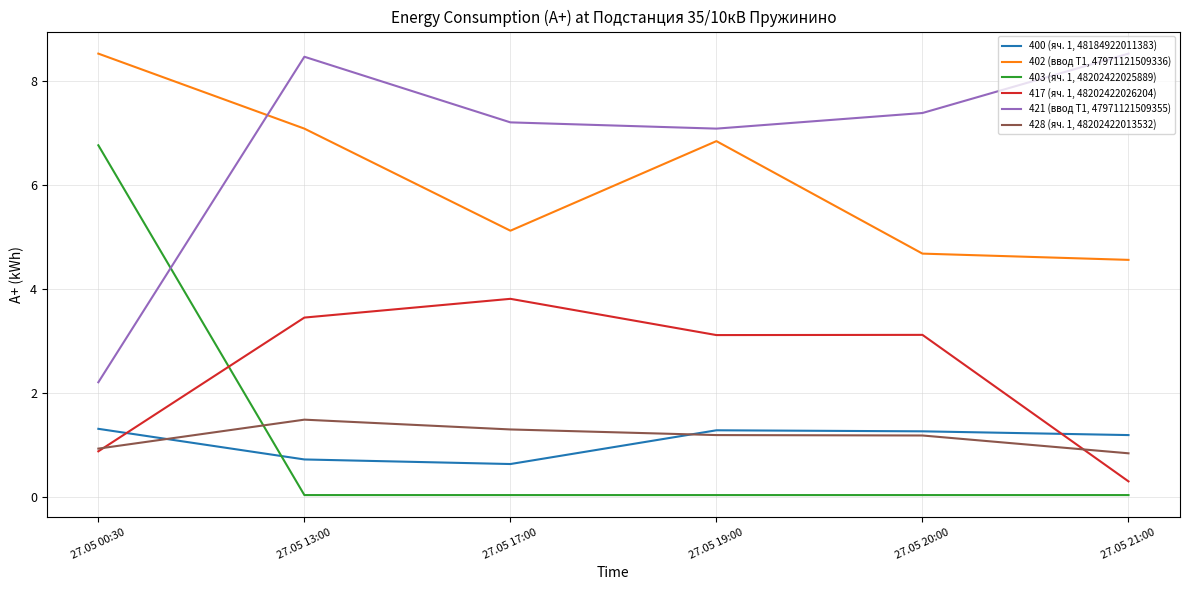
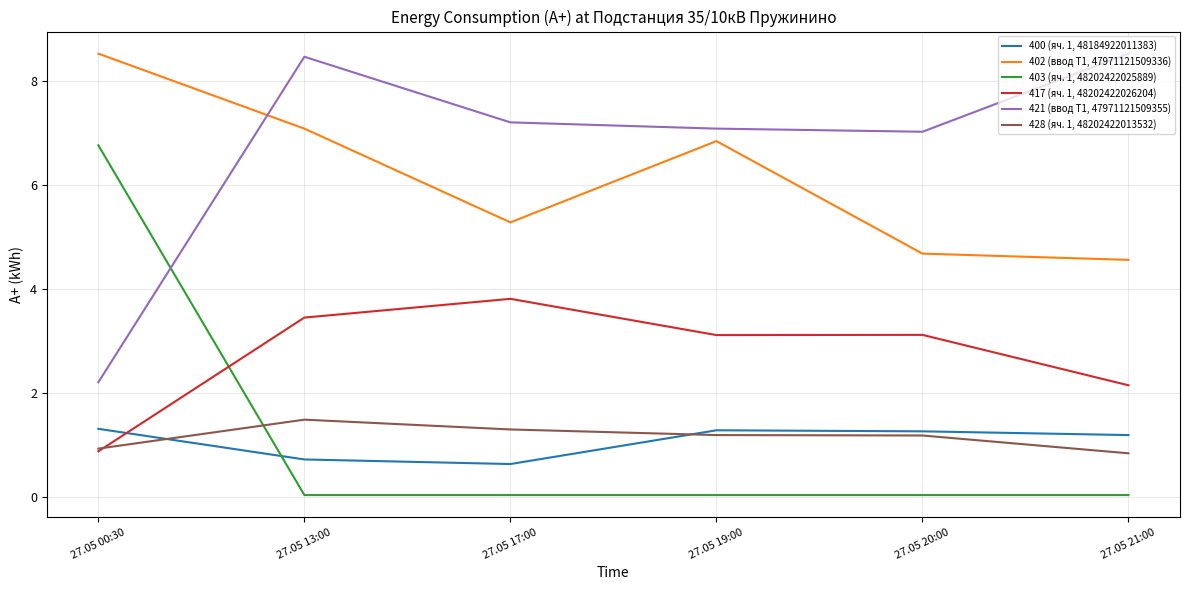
  {
    "400 (яч. 1, 48184922011383)": {
      "27.05 00:30": 1.3,
      "27.05 13:00": 0.7,
      "27.05 17:00": 0.6,
      "27.05 19:00": 1.3,
      "27.05 20:00": 1.3,
      "27.05 21:00": 1.2
    },
    "402 (ввод Т1, 47971121509336)": {
      "27.05 00:30": 8.5,
      "27.05 13:00": 7.1,
-     "27.05 17:00": 5.1,
+     "27.05 17:00": 5.3,
      "27.05 19:00": 6.8,
      "27.05 20:00": 4.7,
      "27.05 21:00": 4.6
    },
    "403 (яч. 1, 48202422025889)": {
      "27.05 00:30": 6.8,
      "27.05 13:00": 0.0,
      "27.05 17:00": 0.0,
      "27.05 19:00": 0.0,
      "27.05 20:00": 0.0,
      "27.05 21:00": 0.0
    },
    "417 (яч. 1, 48202422026204)": {
      "27.05 00:30": 0.9,
      "27.05 13:00": 3.5,
      "27.05 17:00": 3.8,
      "27.05 19:00": 3.1,
      "27.05 20:00": 3.1,
-     "27.05 21:00": 0.3
+     "27.05 21:00": 2.2
    },
    "421 (ввод Т1, 47971121509355)": {
      "27.05 00:30": 2.2,
      "27.05 13:00": 8.5,
      "27.05 17:00": 7.2,
      "27.05 19:00": 7.1,
-     "27.05 20:00": 7.4
+     "27.05 20:00": 7.0
    },
    "428 (яч. 1, 48202422013532)": {
      "27.05 00:30": 0.9,
      "27.05 13:00": 1.5,
      "27.05 17:00": 1.3,
      "27.05 19:00": 1.2,
      "27.05 20:00": 1.2,
      "27.05 21:00": 0.8
    }
  }
